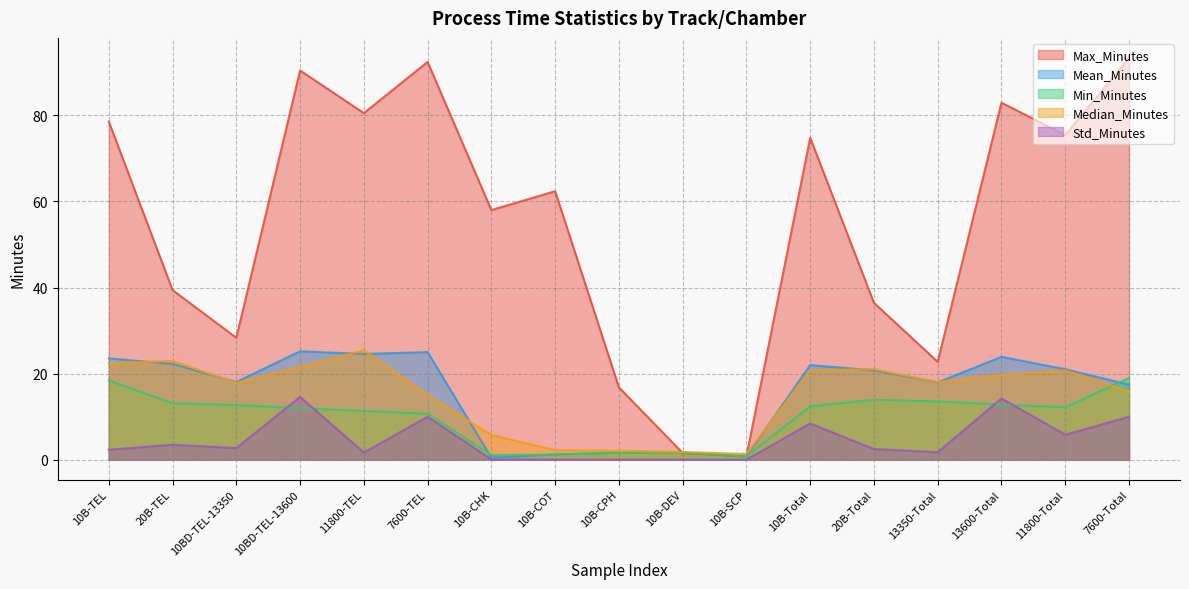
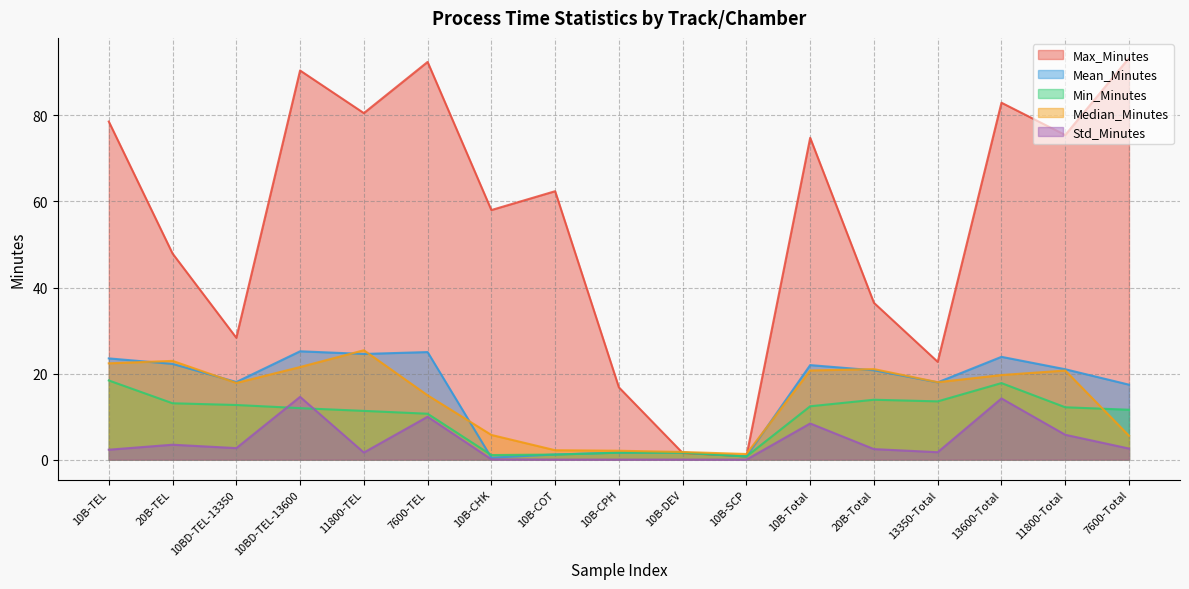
  {
    "Max_Minutes": {
      "10B-TEL": 79,
-     "20B-TEL": 39,
+     "20B-TEL": 48,
      "10BD-TEL-13350": 28,
      "10BD-TEL-13600": 90,
      "11800-TEL": 81,
      "7600-TEL": 92,
      "10B-CHK": 58,
      "10B-COT": 62,
      "10B-CPH": 17,
      "10B-Total": 75,
      "20B-Total": 36,
      "13350-Total": 23,
      "13600-Total": 83
    },
    "Mean_Minutes": {
      "10B-TEL": 24,
      "20B-TEL": 22,
      "10BD-TEL-13600": 25,
      "11800-TEL": 25,
      "7600-TEL": 25,
      "10B-Total": 22,
      "13600-Total": 24,
      "7600-Total": 17
    },
    "Min_Minutes": {
      "10B-TEL": 18,
      "20B-TEL": 13,
      "10BD-TEL-13350": 13,
      "10BD-TEL-13600": 12,
      "11800-TEL": 11,
      "7600-TEL": 11,
      "10B-CHK": 1,
      "10B-Total": 12,
      "20B-Total": 14,
      "13350-Total": 14,
-     "13600-Total": 13,
+     "13600-Total": 18,
      "11800-Total": 12,
-     "7600-Total": 19
+     "7600-Total": 12
    },
    "Median_Minutes": {
      "10B-TEL": 22,
      "20B-TEL": 23,
      "10BD-TEL-13600": 22,
      "11800-TEL": 25,
      "7600-TEL": 15,
      "10B-CHK": 6,
      "10B-COT": 2,
      "10B-Total": 21,
      "13600-Total": 20,
-     "7600-Total": 16
+     "7600-Total": 6
    },
    "Std_Minutes": {
      "10B-TEL": 2,
      "20B-TEL": 3,
      "10BD-TEL-13350": 3,
      "10BD-TEL-13600": 15,
      "11800-TEL": 2,
      "7600-TEL": 10,
      "10B-COT": 0,
      "10B-CPH": 0,
      "10B-DEV": 0,
      "10B-SCP": 0,
      "10B-Total": 8,
      "20B-Total": 2,
      "13350-Total": 2,
      "13600-Total": 14,
      "11800-Total": 6,
-     "7600-Total": 10
+     "7600-Total": 3
    }
  }
